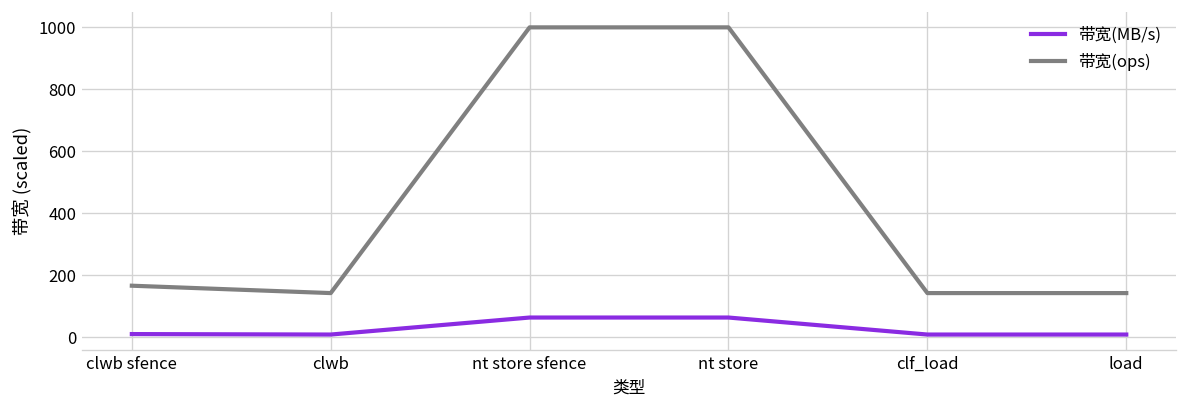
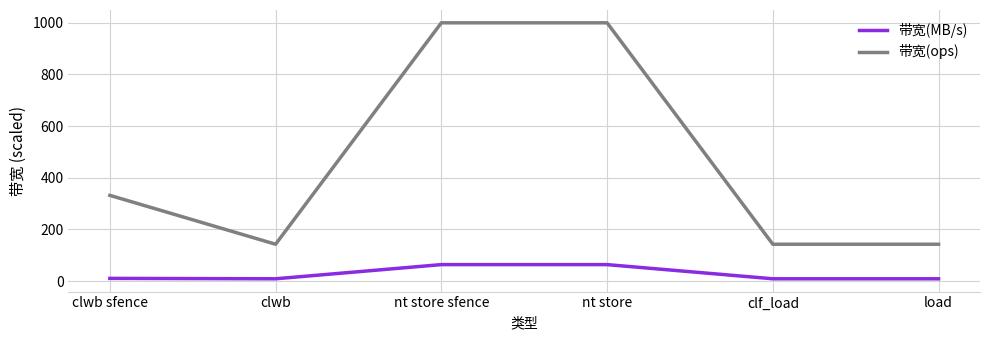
  {
    "带宽(MB/s)": {
      "clwb sfence": 10,
      "clwb": 10,
      "nt store sfence": 60,
      "nt store": 60,
      "clf_load": 10,
      "load": 10
    },
    "带宽(ops)": {
-     "clwb sfence": 170,
+     "clwb sfence": 330,
      "clwb": 140,
      "nt store sfence": 1000,
      "nt store": 1000,
      "clf_load": 140,
      "load": 140
    }
  }
